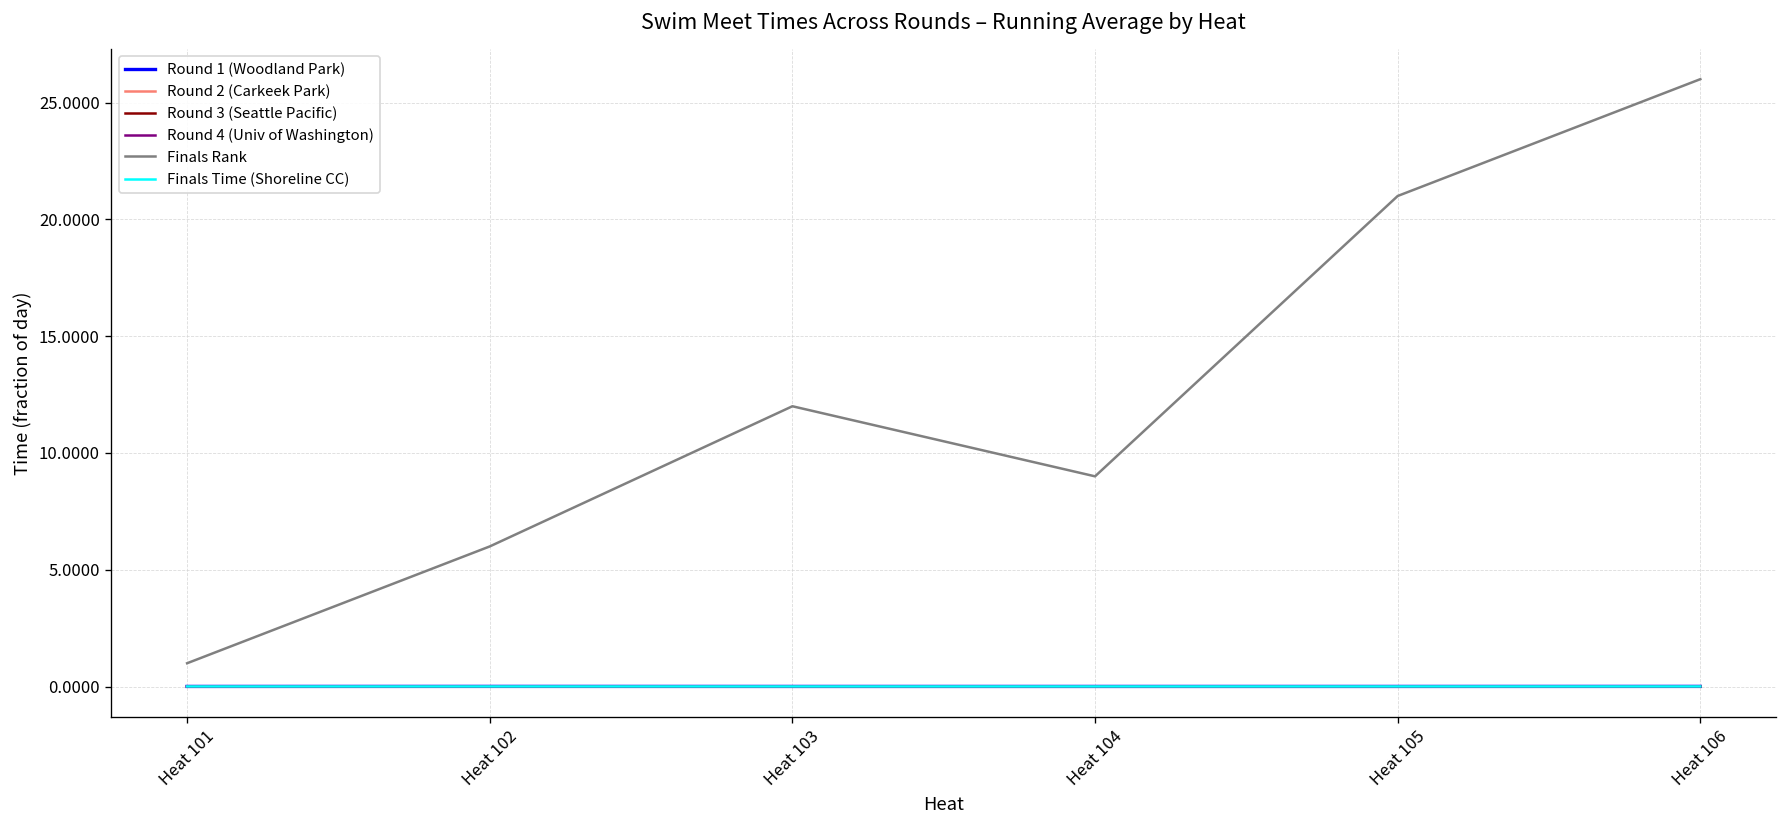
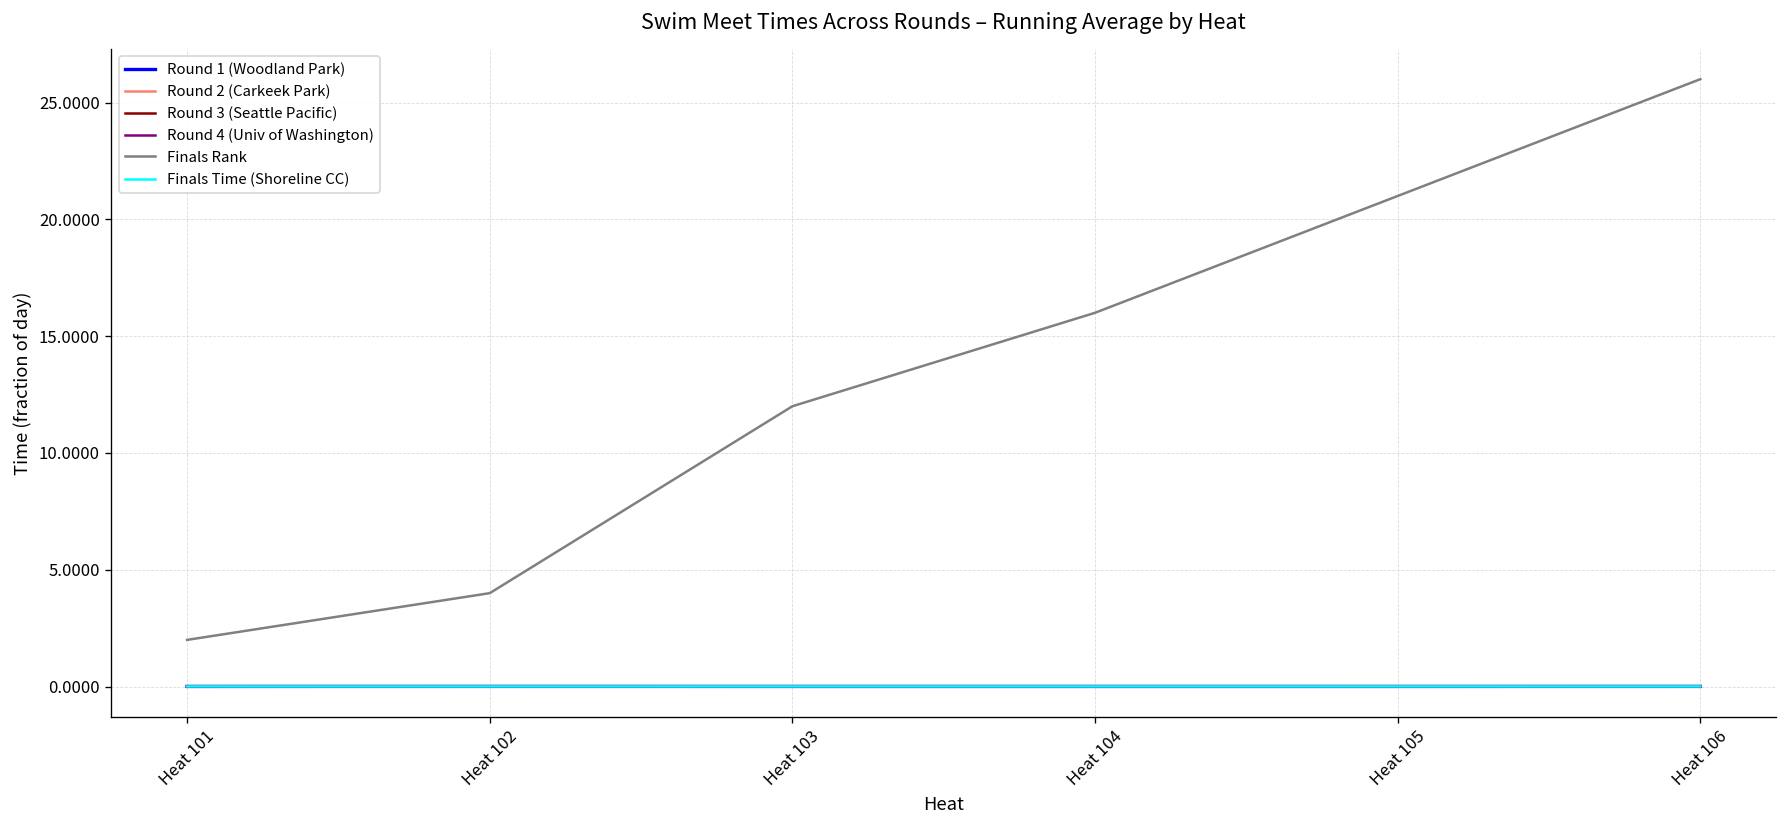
  {
    "Finals Time (Shoreline CC)": {
      "Heat 101": 0,
      "Heat 102": 0,
      "Heat 103": 0,
      "Heat 104": 0,
      "Heat 105": 0,
      "Heat 106": 0
    },
    "Finals Rank": {
-     "Heat 101": 1,
-     "Heat 102": 6,
+     "Heat 101": 2,
+     "Heat 102": 4,
      "Heat 103": 12,
-     "Heat 104": 9,
+     "Heat 104": 16,
      "Heat 105": 21,
      "Heat 106": 26
    }
  }
